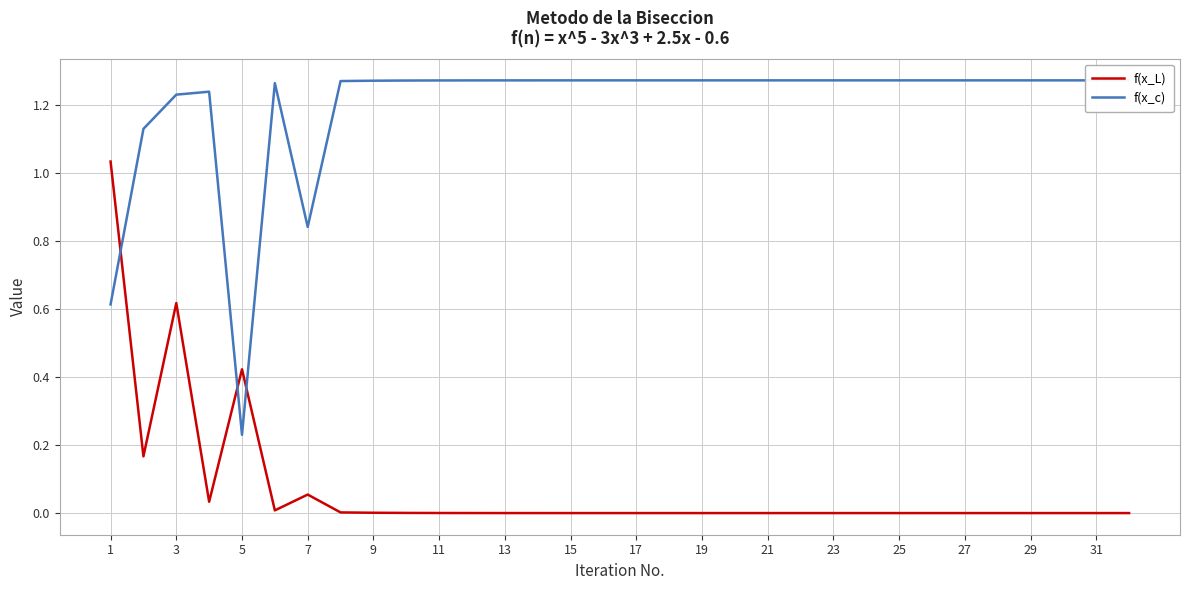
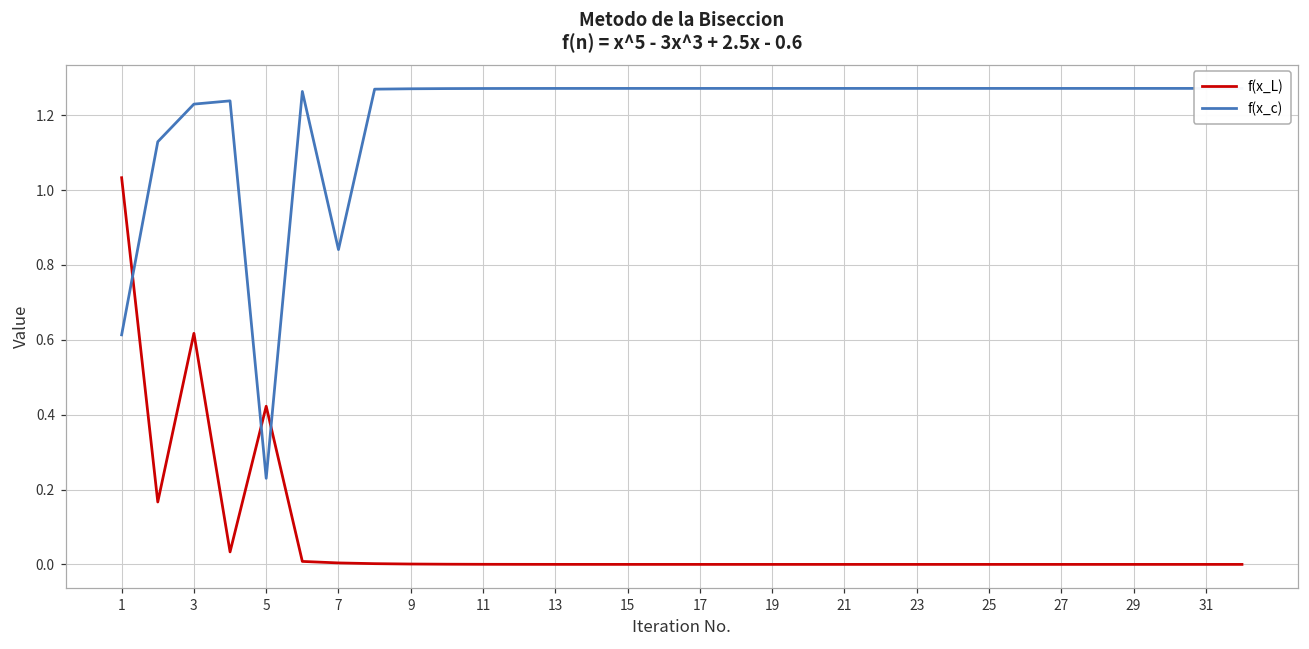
  {
    "f(x_L)": {
      "1": 1.03,
      "3": 0.62,
      "5": 0.42,
-     "7": 0.05,
+     "7": 0.00,
      "9": 0.00,
      "11": 0.00,
      "13": 0.00,
      "15": 0.00,
      "17": 0.00,
      "19": 0.00,
      "21": 0.00,
      "23": 0.00,
      "25": 0.00,
      "27": 0.00,
      "29": 0.00,
      "31": 0.00
    },
    "f(x_c)": {
      "1": 0.61,
      "3": 1.23,
      "5": 0.23,
      "7": 0.84,
      "9": 1.27,
      "11": 1.27,
      "13": 1.27,
      "15": 1.27,
      "17": 1.27,
      "19": 1.27,
      "21": 1.27,
      "23": 1.27,
      "25": 1.27,
      "27": 1.27,
      "29": 1.27
    }
  }
